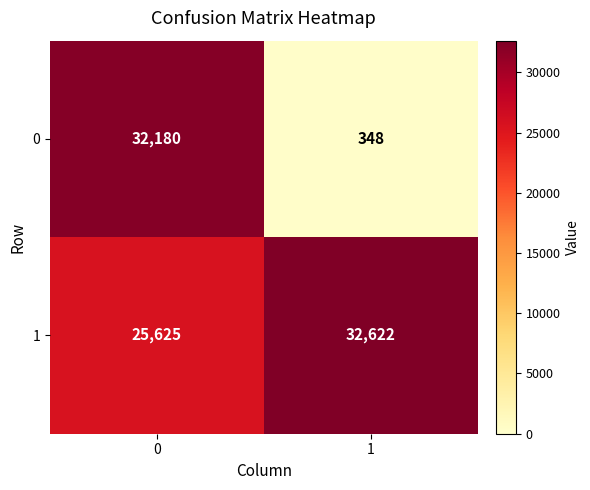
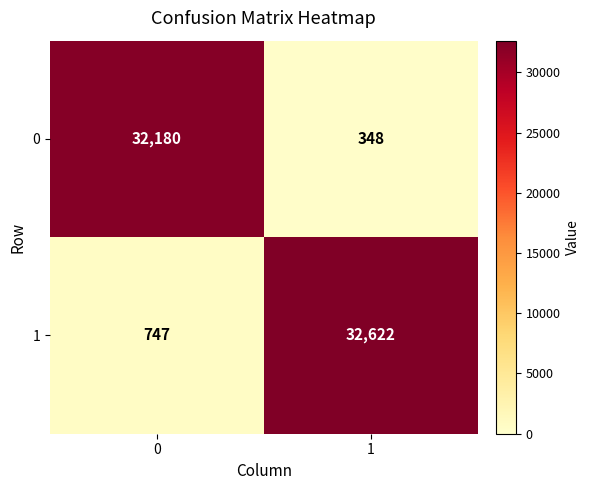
  {
    "0": {
      "0": "32,180",
      "1": "348"
    },
    "1": {
-     "0": "25,625",
+     "0": "747",
      "1": "32,622"
    }
  }
